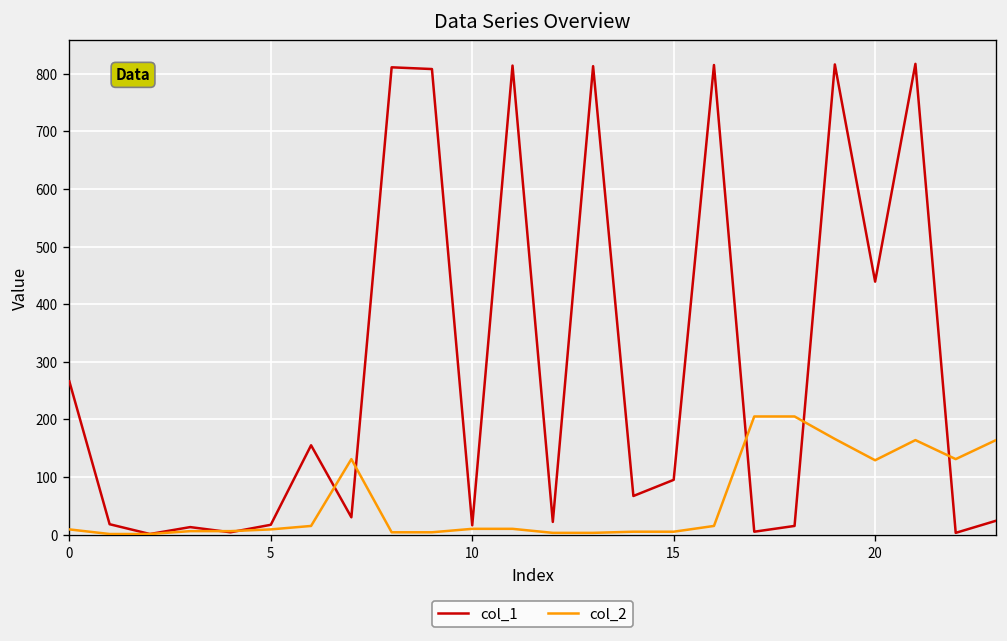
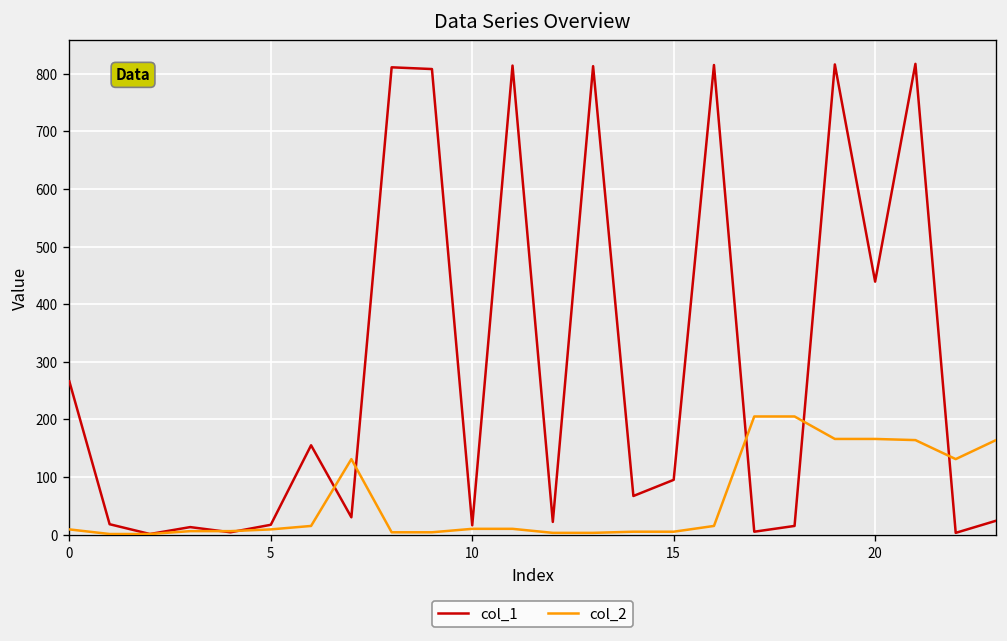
  {
    "col_1": {
      "0": 270,
      "5": 20,
      "10": 20,
      "15": 100,
      "20": 440
    },
    "col_2": {
      "0": 10,
      "5": 10,
      "10": 10,
      "15": 10,
-     "20": 130
+     "20": 170
    }
  }
